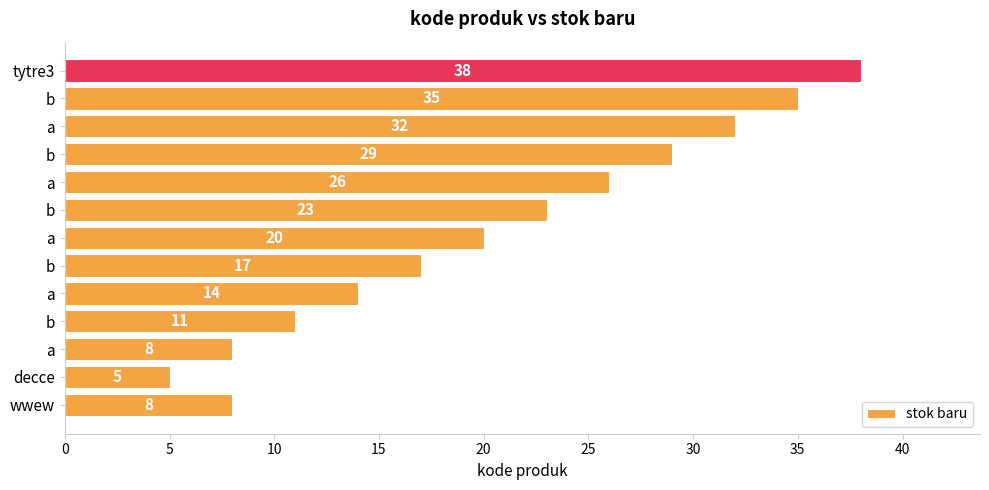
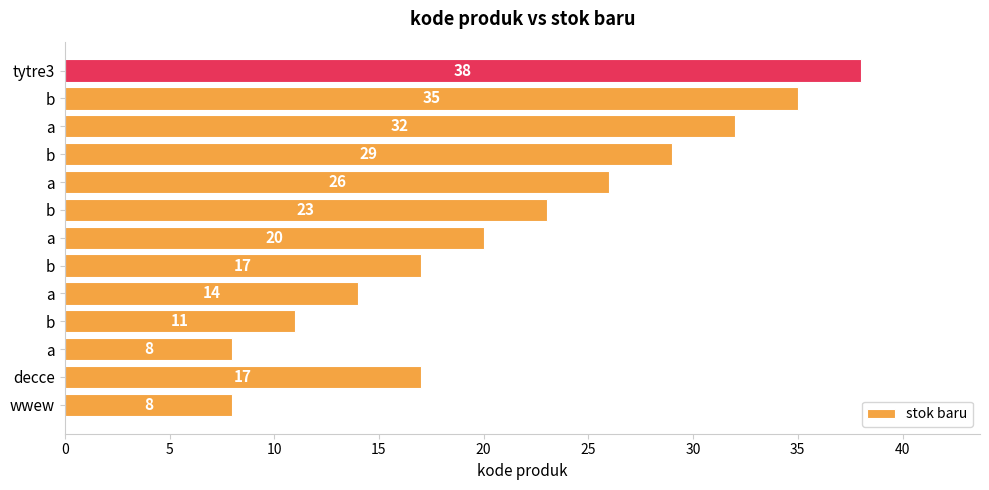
  {
    "tytre3": 38,
-   "decce": 5,
+   "decce": 17,
    "wwew": 8
  }
